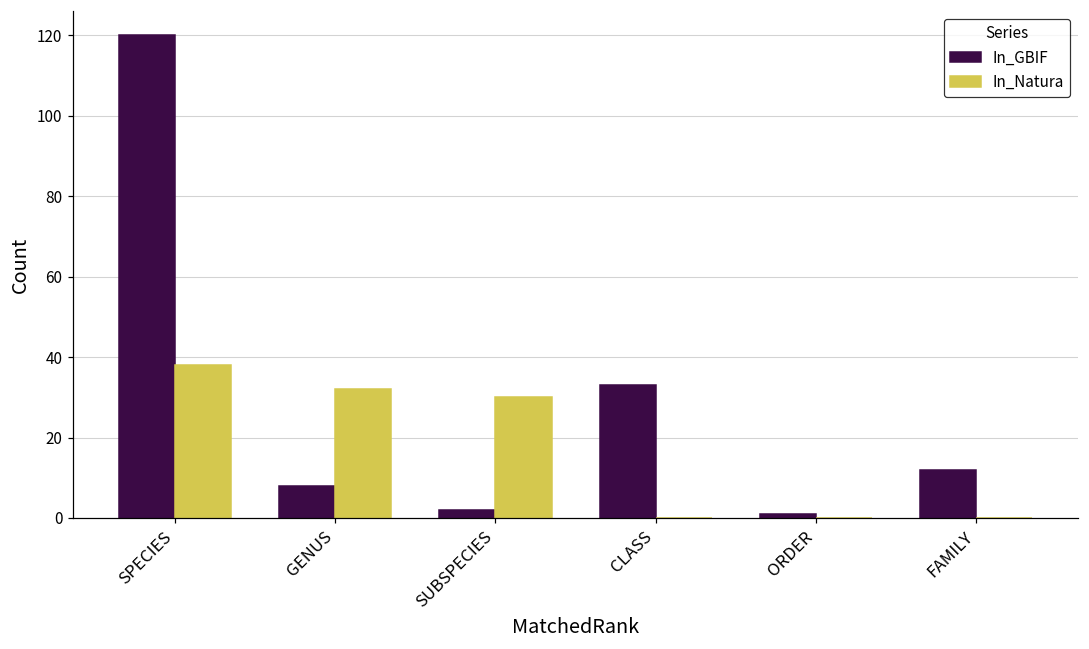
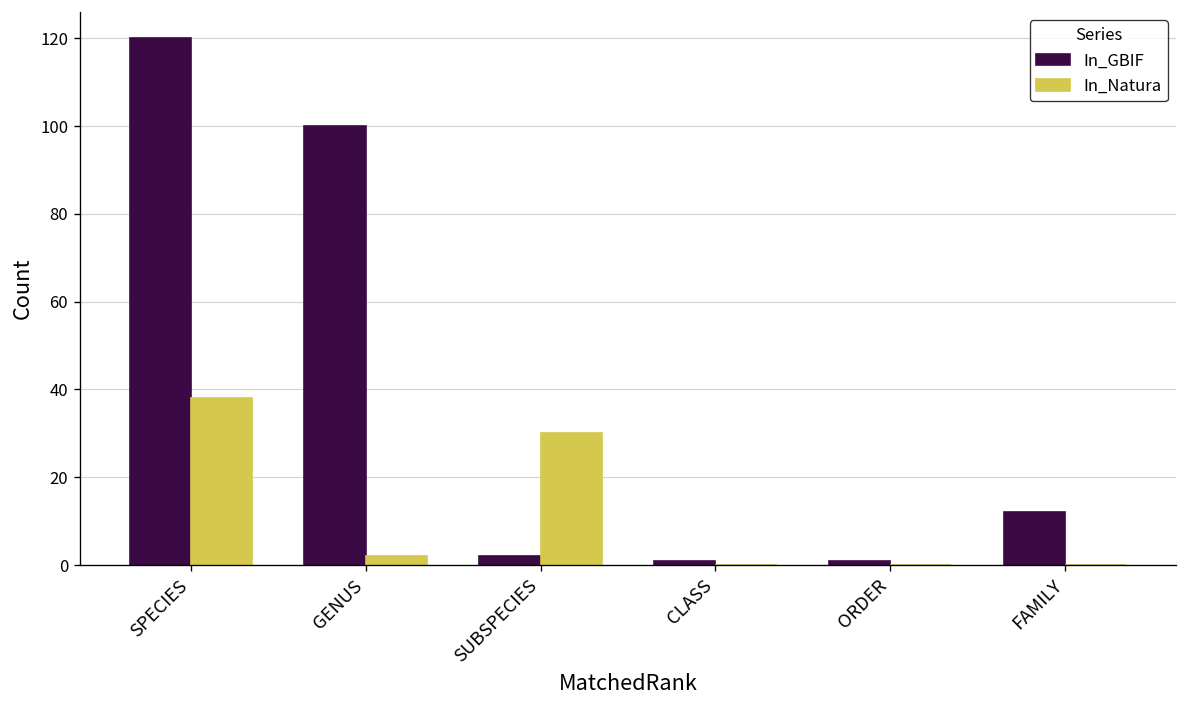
  {
    "In_GBIF": {
      "SPECIES": 120,
-     "GENUS": 8,
+     "GENUS": 100,
      "SUBSPECIES": 2,
-     "CLASS": 33,
+     "CLASS": 1,
      "ORDER": 1,
      "FAMILY": 12
    },
    "In_Natura": {
      "SPECIES": 38,
-     "GENUS": 32,
+     "GENUS": 2,
      "SUBSPECIES": 30,
      "CLASS": 0,
      "ORDER": 0,
      "FAMILY": 0
    }
  }
